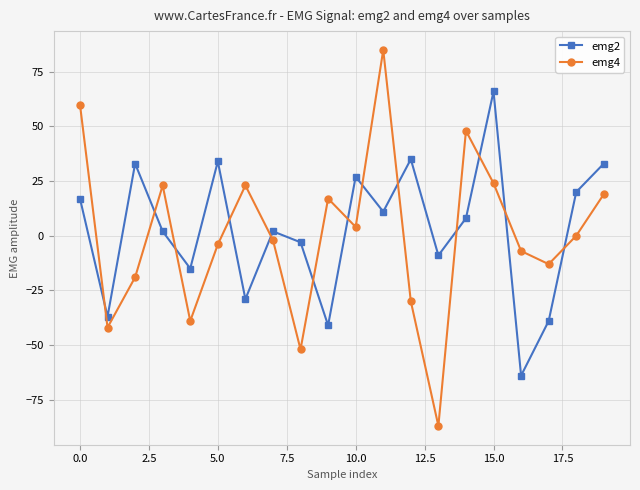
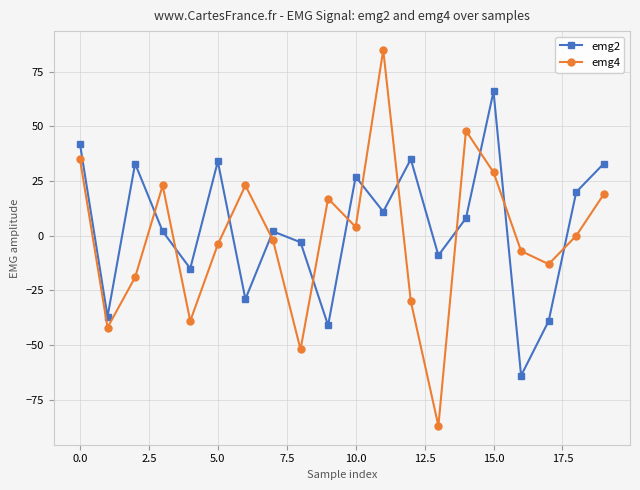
  {
    "emg2": {
-     "0.0": 17,
+     "0.0": 42,
      "5.0": 34,
      "10.0": 27,
      "15.0": 66
    },
    "emg4": {
-     "0.0": 60,
+     "0.0": 35,
      "5.0": -4,
      "10.0": 4,
-     "15.0": 24
+     "15.0": 29
    }
  }
